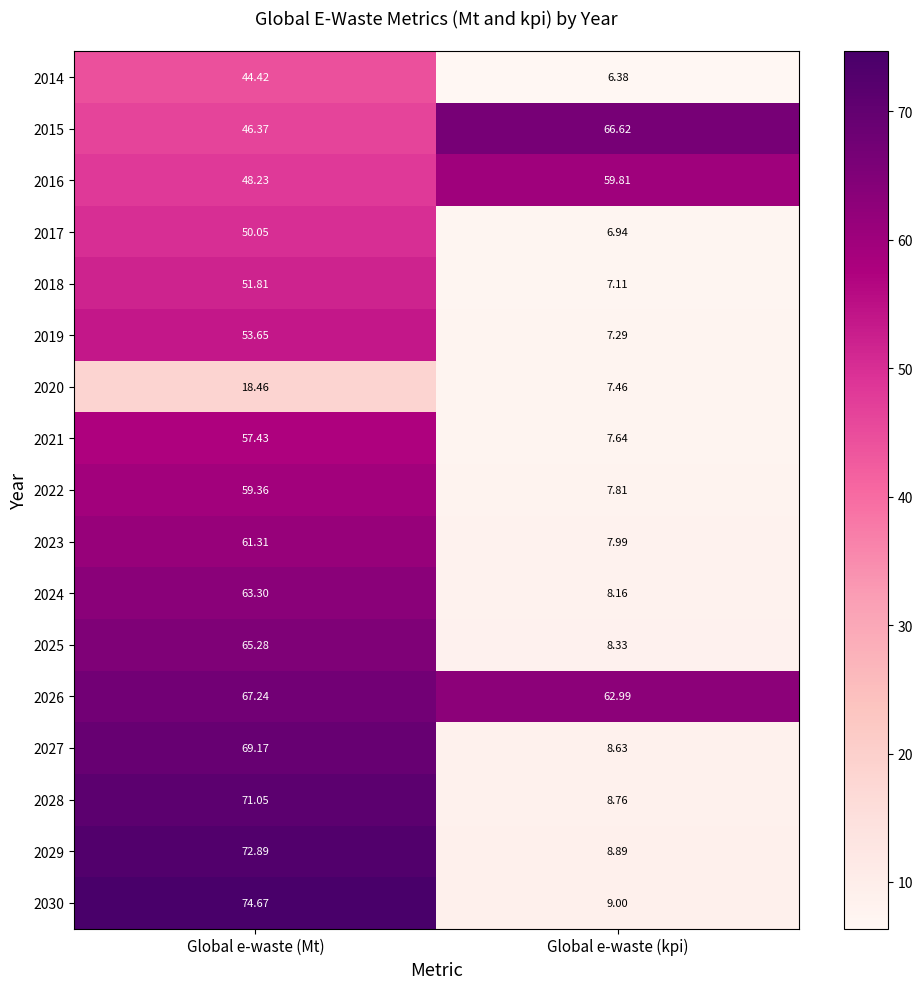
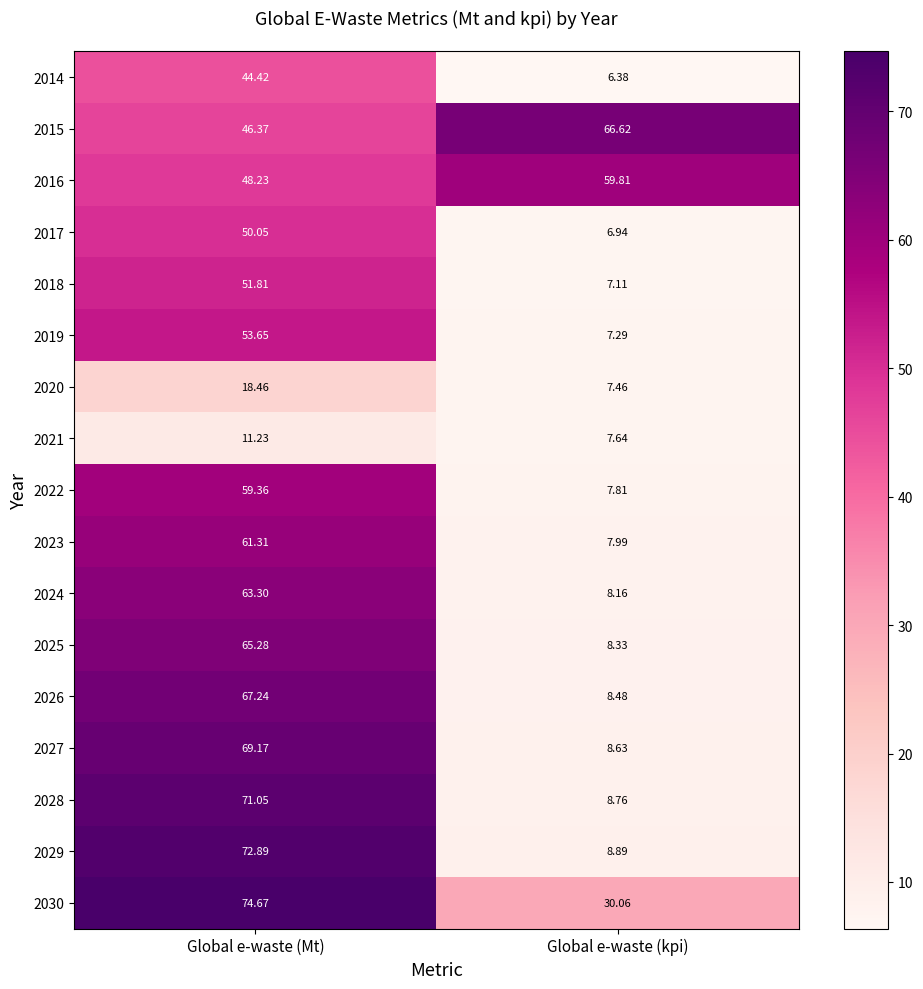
  {
    "2014": {
      "Global e-waste (Mt)": 44.42,
      "Global e-waste (kpi)": 6.38
    },
    "2015": {
      "Global e-waste (Mt)": 46.37,
      "Global e-waste (kpi)": 66.62
    },
    "2016": {
      "Global e-waste (Mt)": 48.23,
      "Global e-waste (kpi)": 59.81
    },
    "2017": {
      "Global e-waste (Mt)": 50.05,
      "Global e-waste (kpi)": 6.94
    },
    "2018": {
      "Global e-waste (Mt)": 51.81,
      "Global e-waste (kpi)": 7.11
    },
    "2019": {
      "Global e-waste (Mt)": 53.65,
      "Global e-waste (kpi)": 7.29
    },
    "2020": {
      "Global e-waste (Mt)": 18.46,
      "Global e-waste (kpi)": 7.46
    },
    "2021": {
-     "Global e-waste (Mt)": 57.43,
+     "Global e-waste (Mt)": 11.23,
      "Global e-waste (kpi)": 7.64
    },
    "2022": {
      "Global e-waste (Mt)": 59.36,
      "Global e-waste (kpi)": 7.81
    },
    "2023": {
      "Global e-waste (Mt)": 61.31,
      "Global e-waste (kpi)": 7.99
    },
    "2024": {
      "Global e-waste (Mt)": 63.30,
      "Global e-waste (kpi)": 8.16
    },
    "2025": {
      "Global e-waste (Mt)": 65.28,
      "Global e-waste (kpi)": 8.33
    },
    "2026": {
      "Global e-waste (Mt)": 67.24,
-     "Global e-waste (kpi)": 62.99
+     "Global e-waste (kpi)": 8.48
    },
    "2027": {
      "Global e-waste (Mt)": 69.17,
      "Global e-waste (kpi)": 8.63
    },
    "2028": {
      "Global e-waste (Mt)": 71.05,
      "Global e-waste (kpi)": 8.76
    },
    "2029": {
      "Global e-waste (Mt)": 72.89,
      "Global e-waste (kpi)": 8.89
    },
    "2030": {
      "Global e-waste (Mt)": 74.67,
-     "Global e-waste (kpi)": 9.00
+     "Global e-waste (kpi)": 30.06
    }
  }
